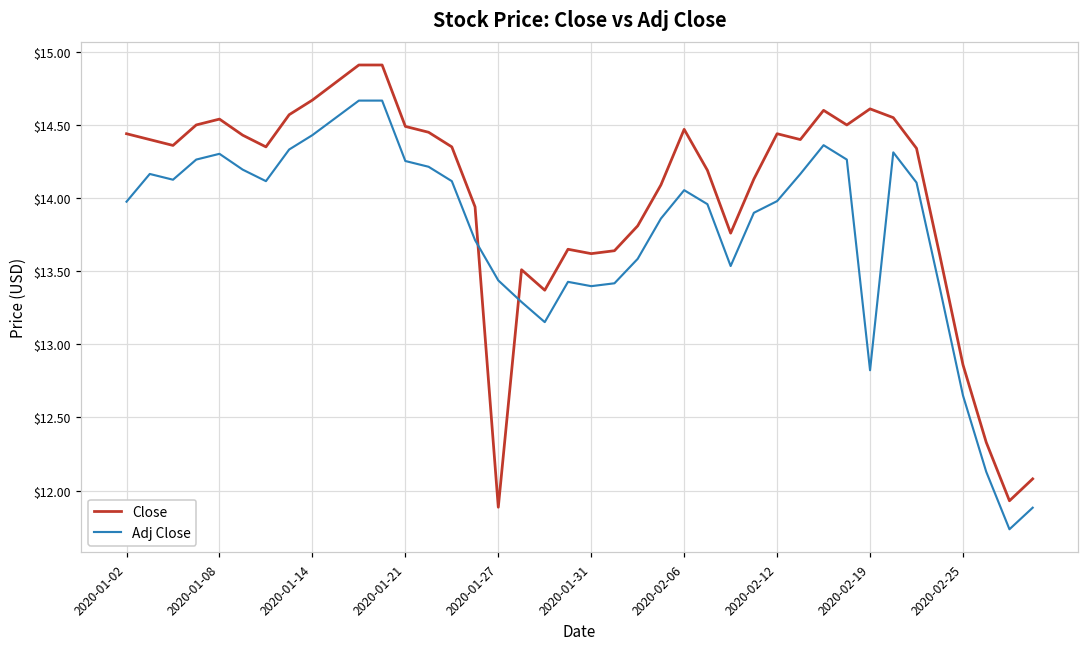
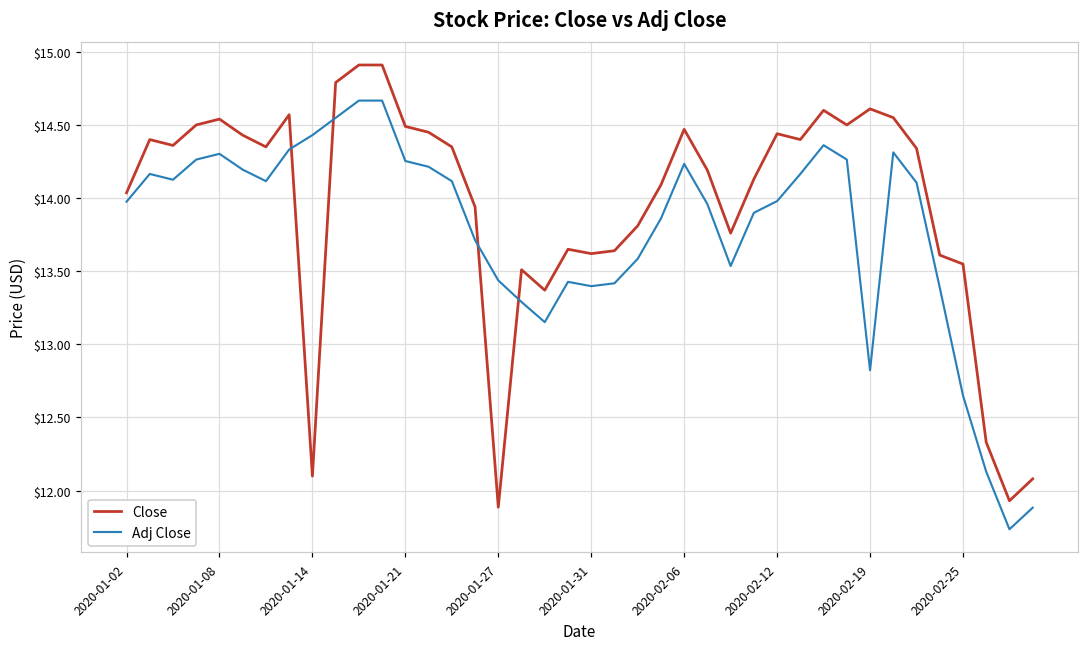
  {
    "Close": {
-     "2020-01-02": "$14.44",
+     "2020-01-02": "$14.04",
      "2020-01-08": "$14.54",
-     "2020-01-14": "$14.67",
+     "2020-01-14": "$12.10",
      "2020-01-21": "$14.49",
      "2020-01-27": "$11.89",
      "2020-01-31": "$13.62",
      "2020-02-06": "$14.47",
      "2020-02-12": "$14.44",
      "2020-02-19": "$14.61",
-     "2020-02-25": "$12.86"
+     "2020-02-25": "$13.55"
    },
    "Adj Close": {
      "2020-01-02": "$13.98",
      "2020-01-08": "$14.30",
      "2020-01-14": "$14.43",
      "2020-01-21": "$14.25",
      "2020-01-27": "$13.44",
      "2020-01-31": "$13.40",
-     "2020-02-06": "$14.05",
+     "2020-02-06": "$14.23",
      "2020-02-12": "$13.98",
      "2020-02-19": "$12.82",
      "2020-02-25": "$12.65"
    }
  }
